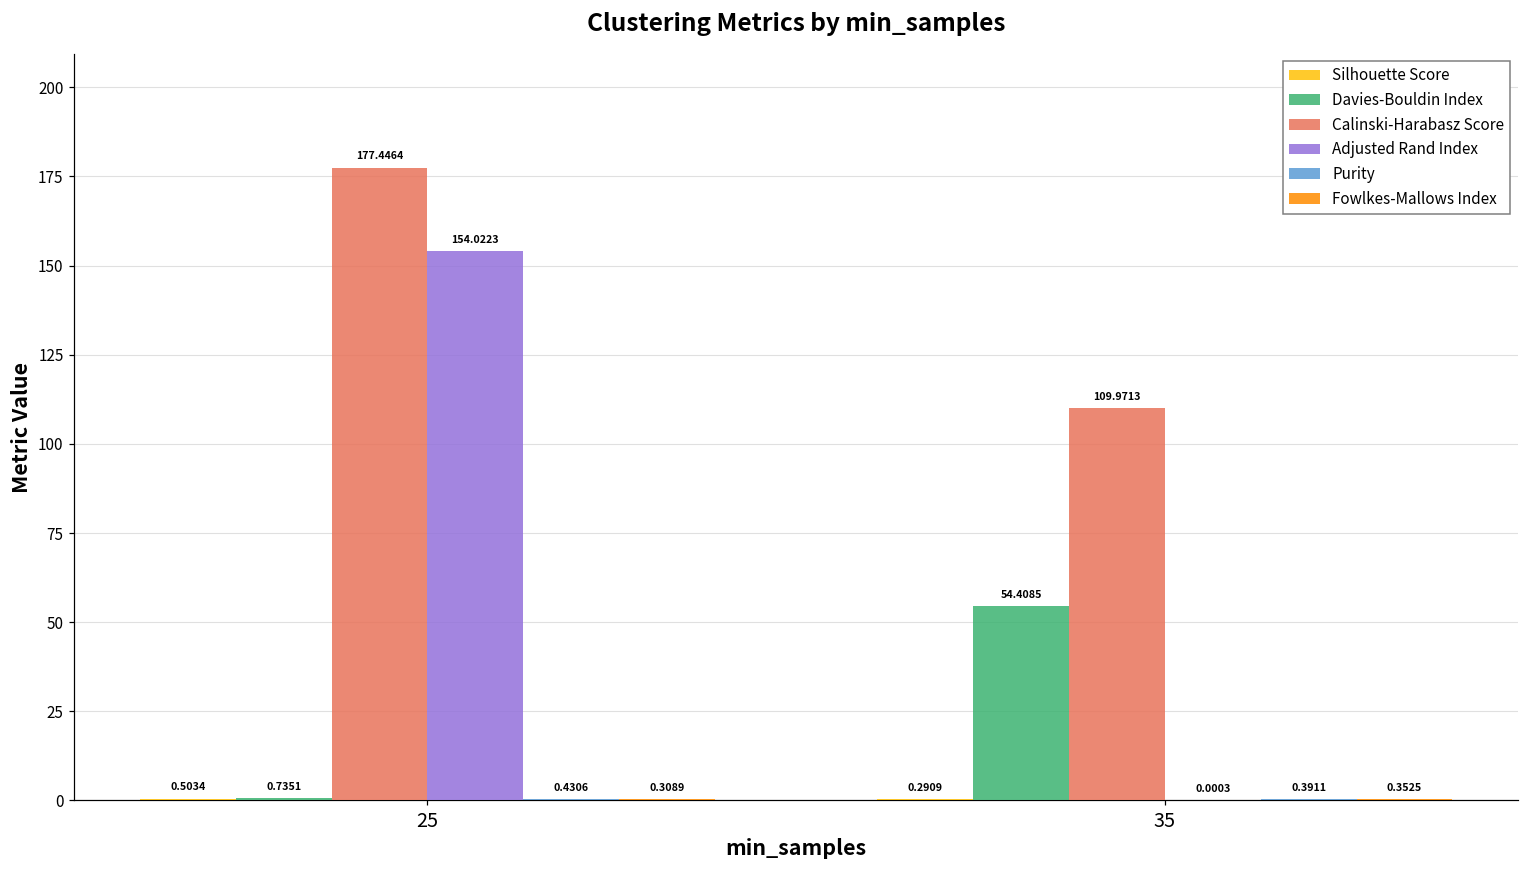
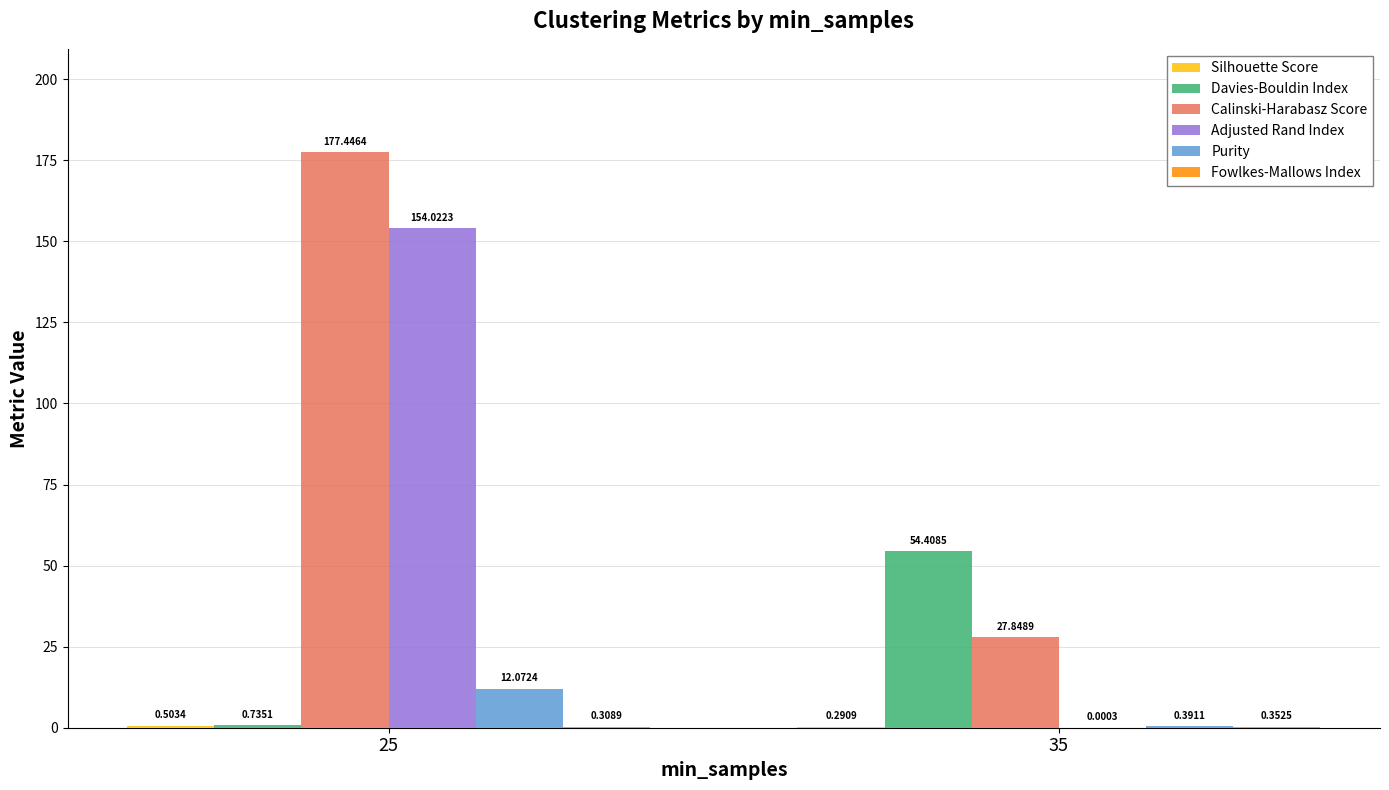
  {
    "Davies-Bouldin Index": {
      "25": 0.7351,
      "35": 54.4085
    },
    "Calinski-Harabasz Score": {
      "25": 177.4464,
-     "35": 109.9713
+     "35": 27.8489
    },
    "Adjusted Rand Index": {
      "25": 154.0223,
      "35": 0.0003
    },
    "Purity": {
-     "25": 0.4306,
+     "25": 12.0724,
      "35": 0.3911
    }
  }
